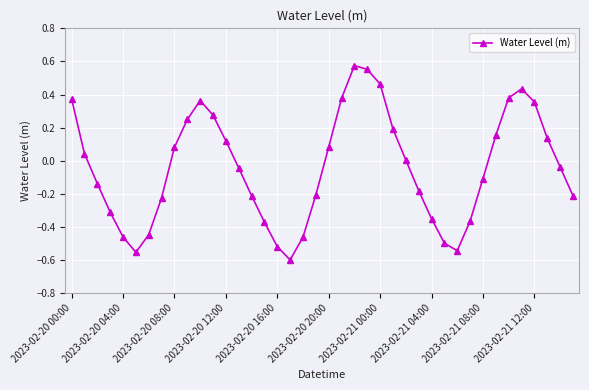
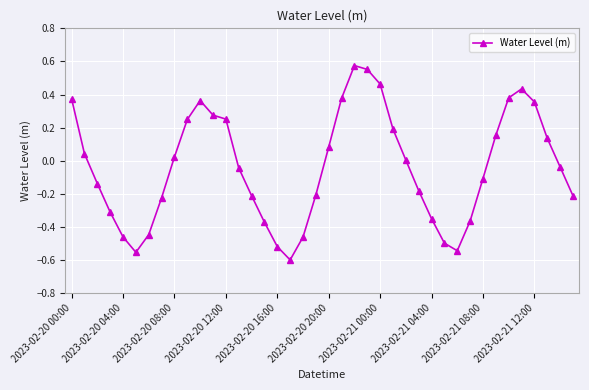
  {
    "2023-02-20 00:00": 0.37,
    "2023-02-20 04:00": -0.46,
-   "2023-02-20 08:00": 0.08,
-   "2023-02-20 12:00": 0.12,
+   "2023-02-20 08:00": 0.02,
+   "2023-02-20 12:00": 0.25,
    "2023-02-20 16:00": -0.52,
    "2023-02-20 20:00": 0.08,
    "2023-02-21 00:00": 0.46,
    "2023-02-21 04:00": -0.35,
    "2023-02-21 08:00": -0.11,
    "2023-02-21 12:00": 0.36
  }
